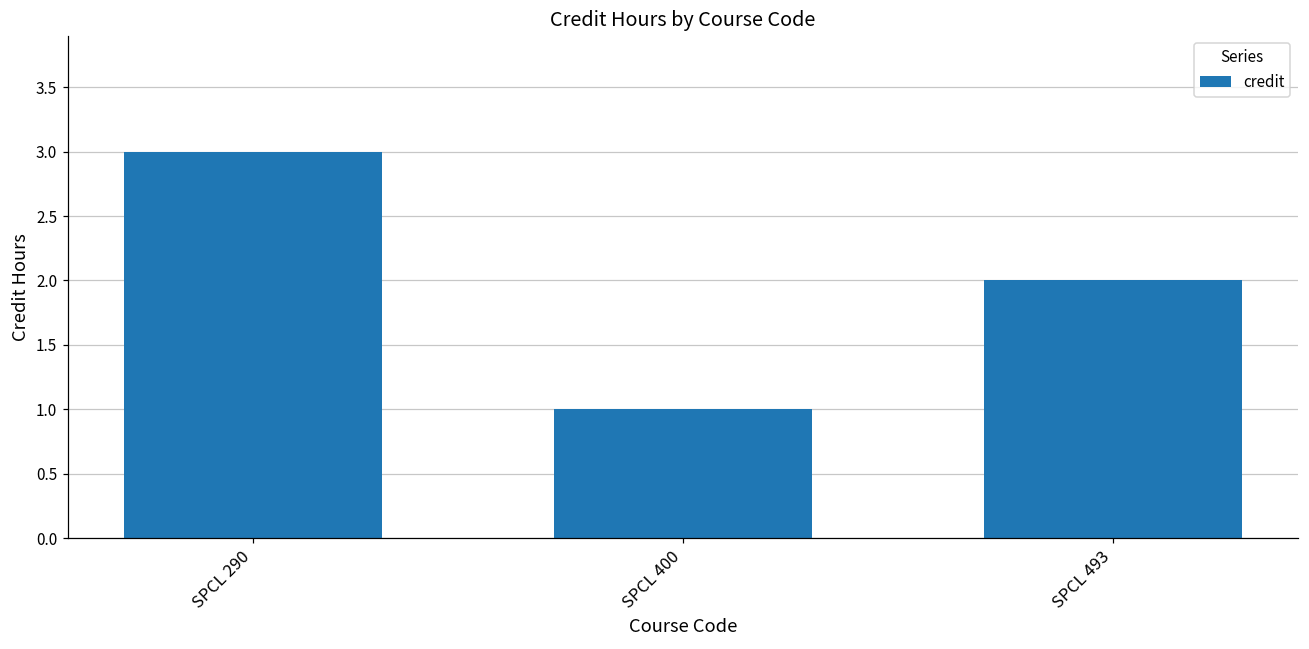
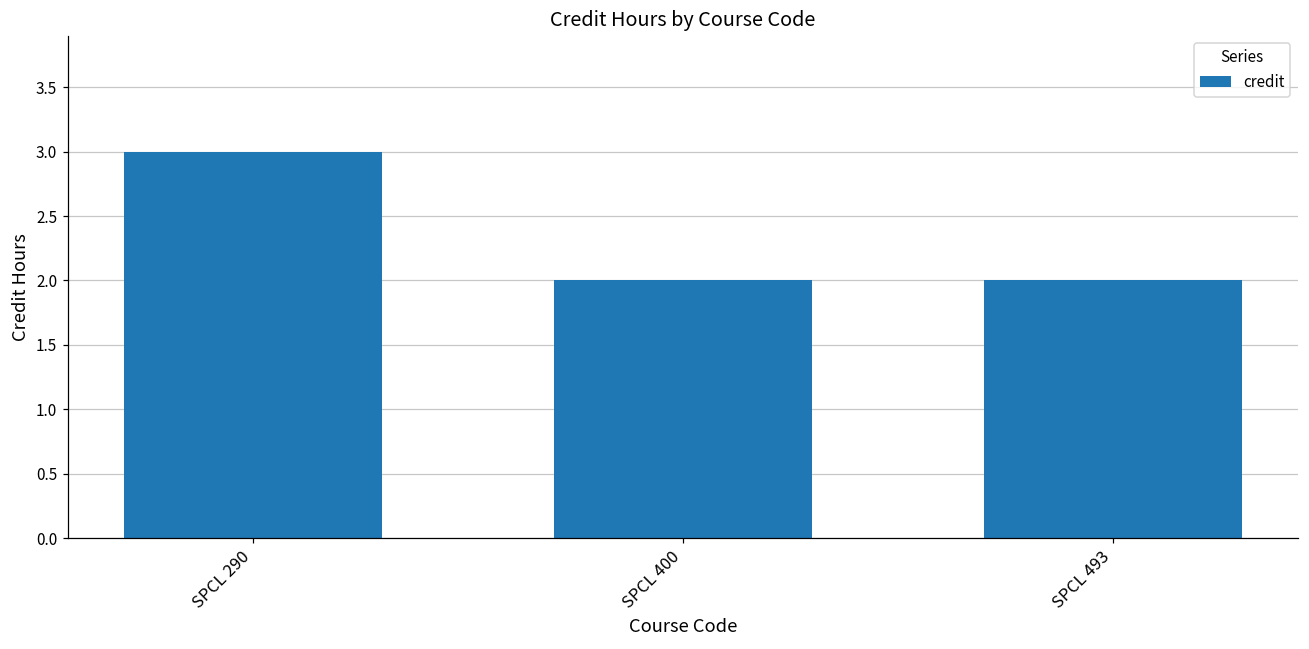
  {
    "SPCL 290": 3,
-   "SPCL 400": 1,
+   "SPCL 400": 2,
    "SPCL 493": 2
  }
